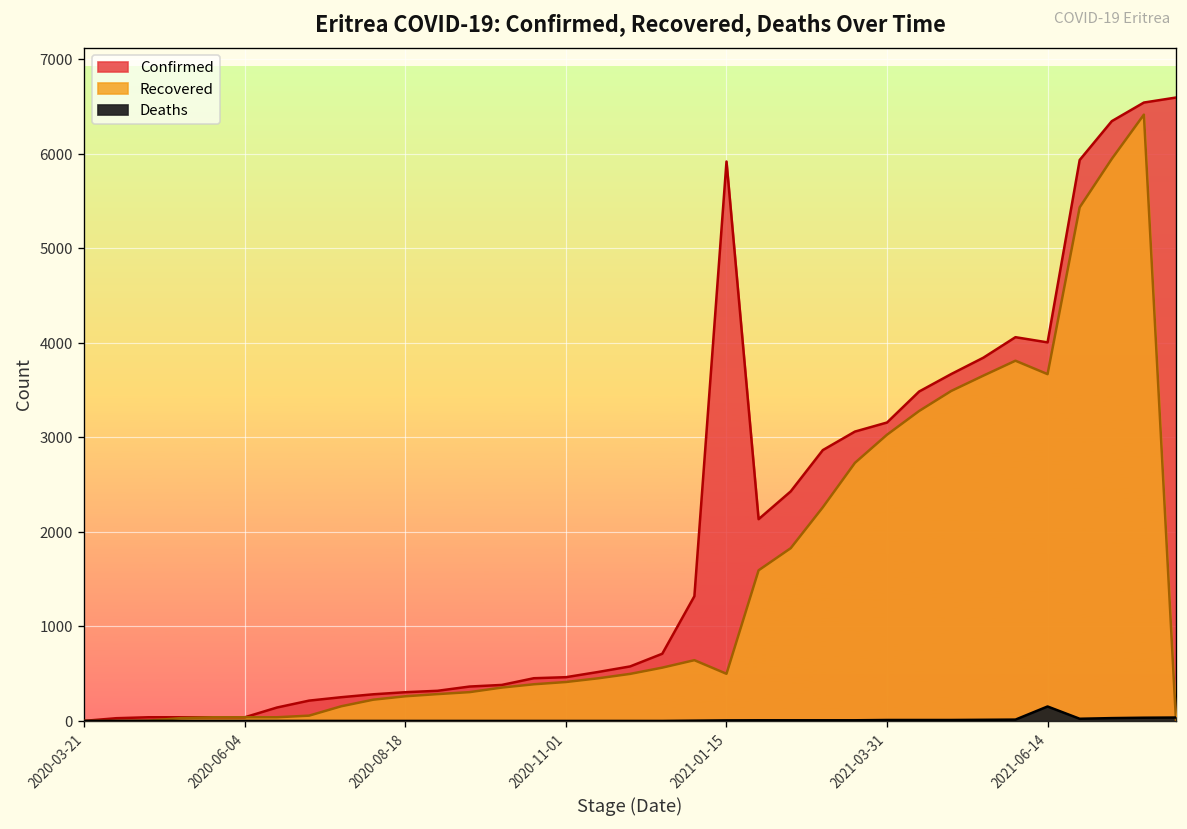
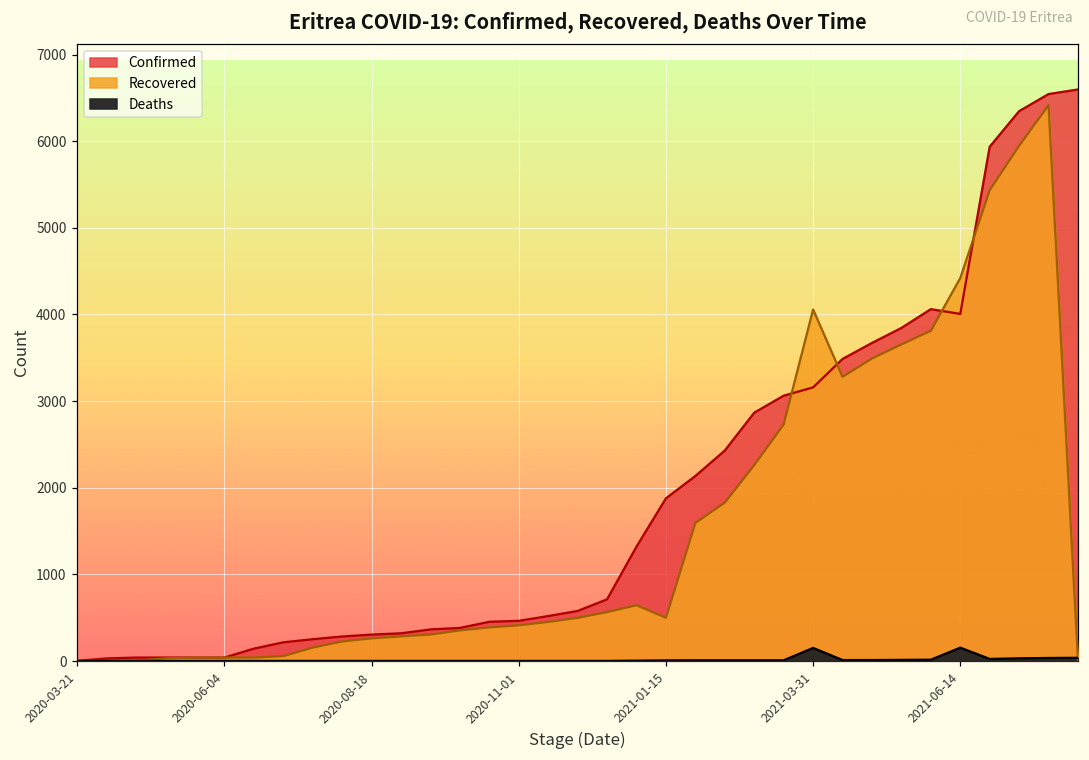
  {
    "Confirmed": {
      "2020-08-18": 300,
      "2020-11-01": 500,
-     "2021-01-15": 5900,
+     "2021-01-15": 1900,
      "2021-03-31": 3200,
      "2021-06-14": 4000
    },
    "Recovered": {
      "2020-08-18": 300,
      "2020-11-01": 400,
      "2021-01-15": 500,
-     "2021-03-31": 3000,
-     "2021-06-14": 3700
+     "2021-03-31": 4100,
+     "2021-06-14": 4400
    },
    "Deaths": {
      "2020-06-04": 0,
      "2020-08-18": 0,
      "2020-11-01": 0,
      "2021-01-15": 0,
-     "2021-03-31": 0,
+     "2021-03-31": 200,
      "2021-06-14": 200
    }
  }
